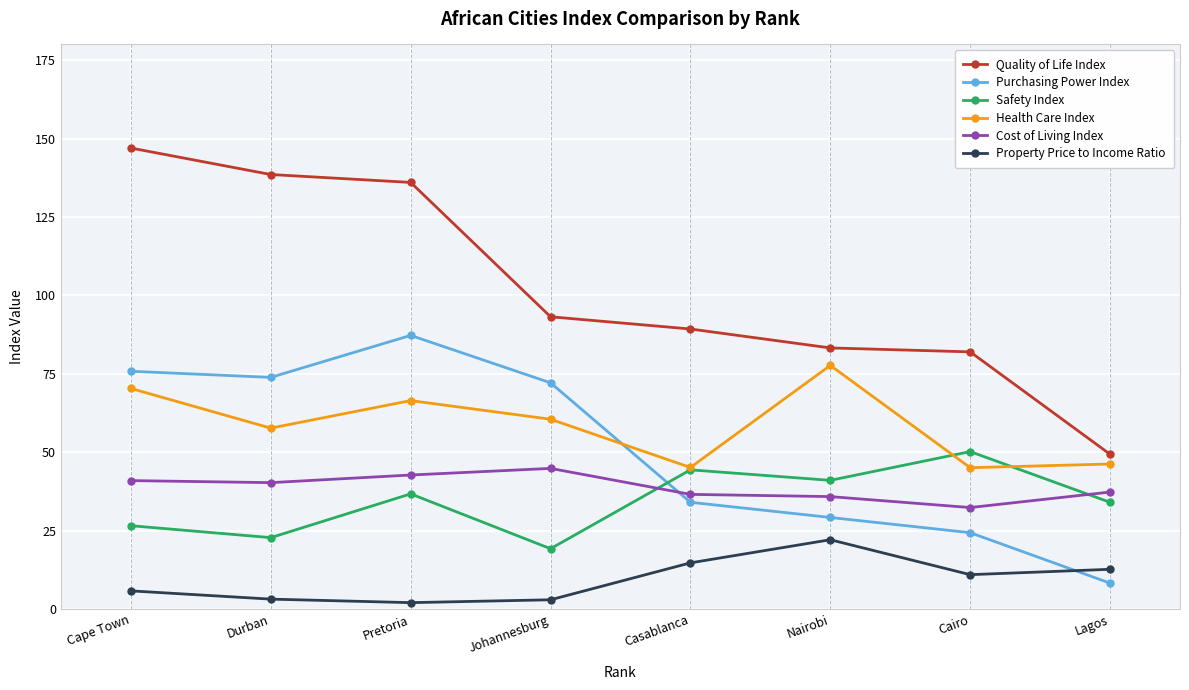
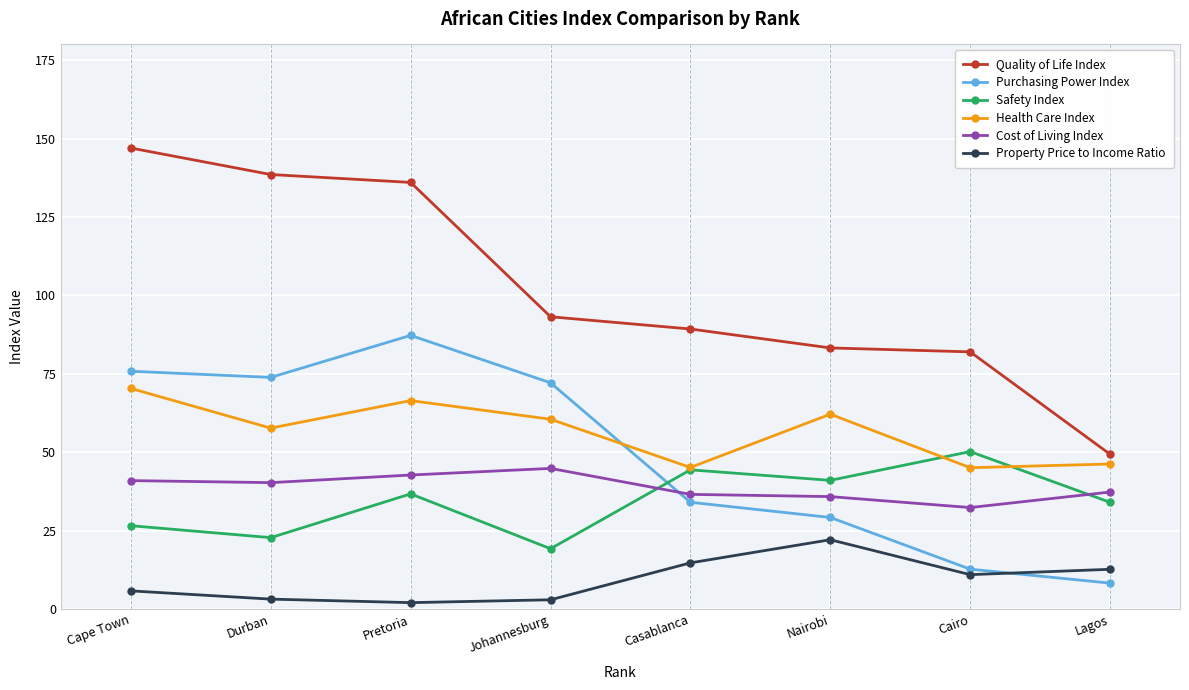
  {
    "Quality of Life Index": {
      "Cape Town": 147,
      "Durban": 139,
      "Pretoria": 136,
      "Johannesburg": 93,
      "Casablanca": 89,
      "Nairobi": 83,
      "Cairo": 82,
      "Lagos": 49
    },
    "Purchasing Power Index": {
      "Cape Town": 76,
      "Durban": 74,
      "Pretoria": 87,
      "Johannesburg": 72,
      "Casablanca": 34,
      "Nairobi": 29,
-     "Cairo": 24,
+     "Cairo": 13,
      "Lagos": 8
    },
    "Safety Index": {
      "Cape Town": 27,
      "Durban": 23,
      "Pretoria": 37,
      "Johannesburg": 19,
      "Nairobi": 41,
      "Cairo": 50,
      "Lagos": 34
    },
    "Health Care Index": {
      "Cape Town": 70,
      "Durban": 58,
      "Pretoria": 66,
      "Johannesburg": 61,
-     "Nairobi": 78,
+     "Nairobi": 62,
      "Cairo": 45,
      "Lagos": 46
    },
    "Cost of Living Index": {
      "Cape Town": 41,
      "Durban": 40,
      "Pretoria": 43,
      "Johannesburg": 45,
      "Casablanca": 37,
      "Nairobi": 36,
      "Cairo": 32,
      "Lagos": 37
    },
    "Property Price to Income Ratio": {
      "Cape Town": 6,
      "Durban": 3,
      "Pretoria": 2,
      "Johannesburg": 3,
      "Casablanca": 15,
      "Nairobi": 22,
      "Cairo": 11,
      "Lagos": 13
    }
  }
